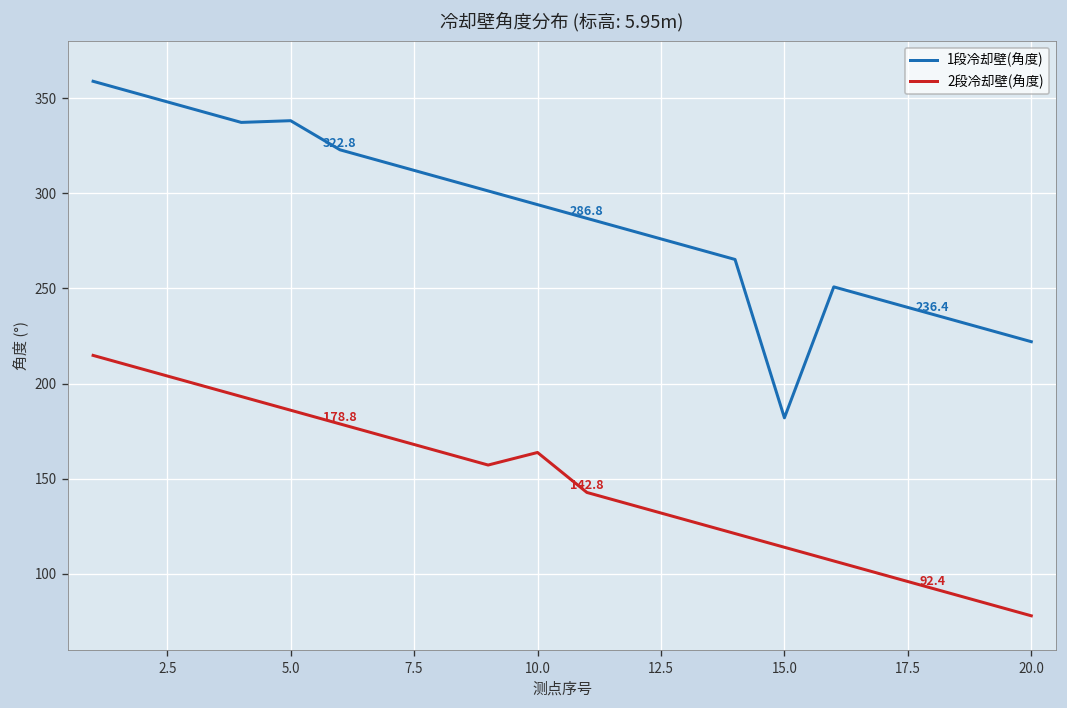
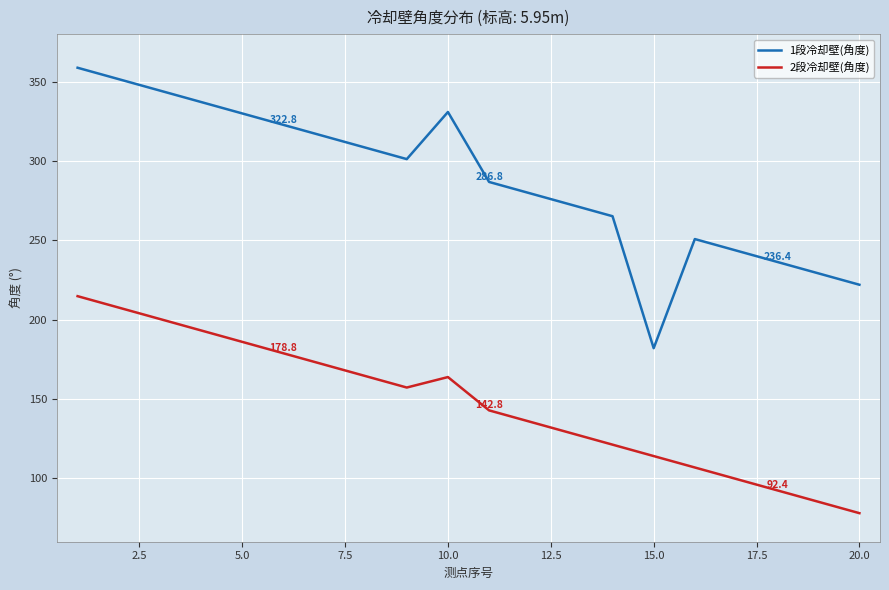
  {
    "1段冷却壁(角度)": {
-     "5.0": 338,
-     "10.0": 294,
+     "5.0": 330,
+     "10.0": 331,
      "15.0": 182,
      "20.0": 222
    },
    "2段冷却壁(角度)": {
      "5.0": 186,
      "10.0": 164,
      "15.0": 114,
      "20.0": 78
    }
  }
